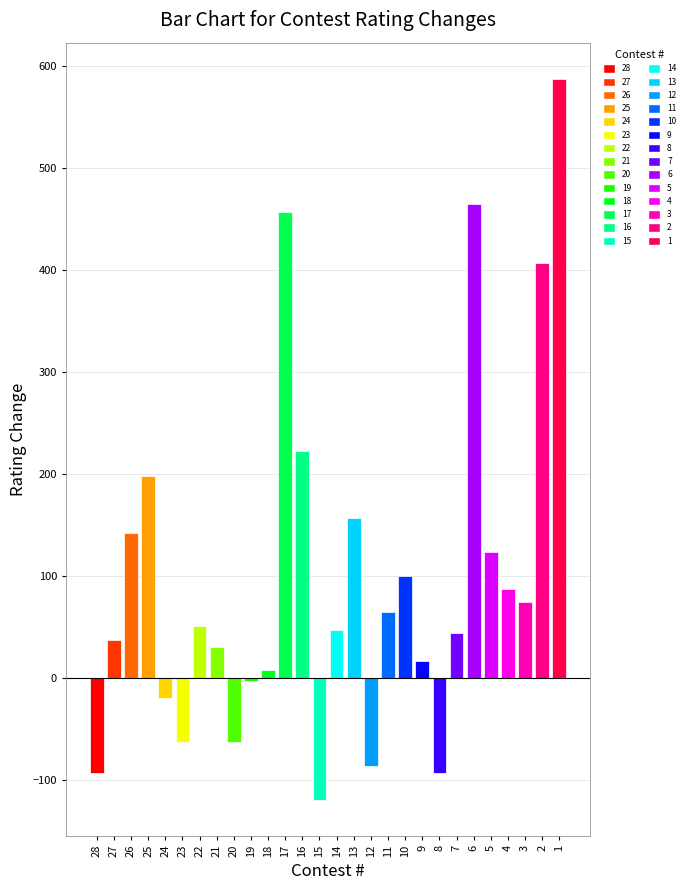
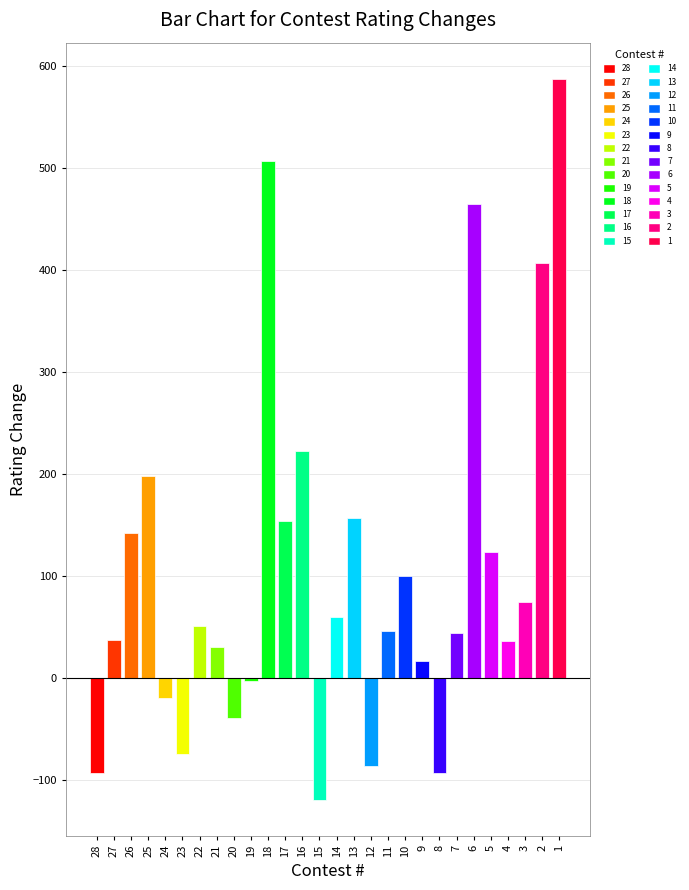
  {
    "28": -93,
    "27": 38,
    "26": 143,
    "25": 199,
    "24": -19,
-   "23": -62,
+   "23": -74,
    "22": 51,
    "21": 31,
-   "20": -62,
-   "18": 8,
-   "17": 457,
+   "20": -39,
+   "18": 507,
+   "17": 154,
    "16": 223,
    "15": -119,
-   "14": 48,
+   "14": 60,
    "13": 157,
    "12": -86,
-   "11": 65,
+   "11": 47,
    "10": 100,
    "9": 17,
    "8": -93,
    "7": 45,
    "6": 465,
    "5": 124,
-   "4": 88,
+   "4": 37,
    "3": 75,
    "2": 407,
    "1": 588
  }
